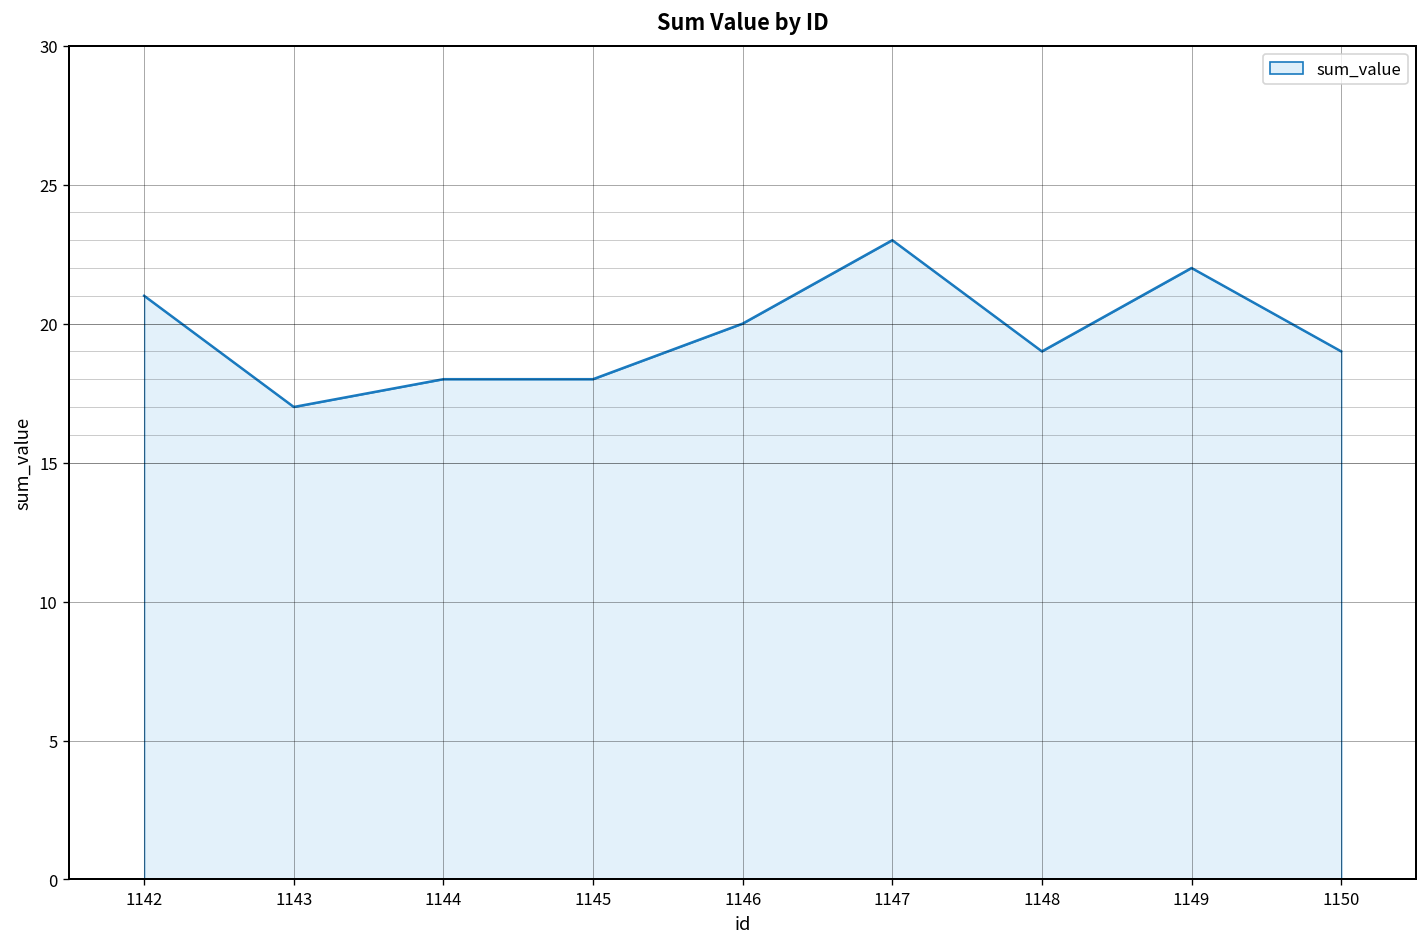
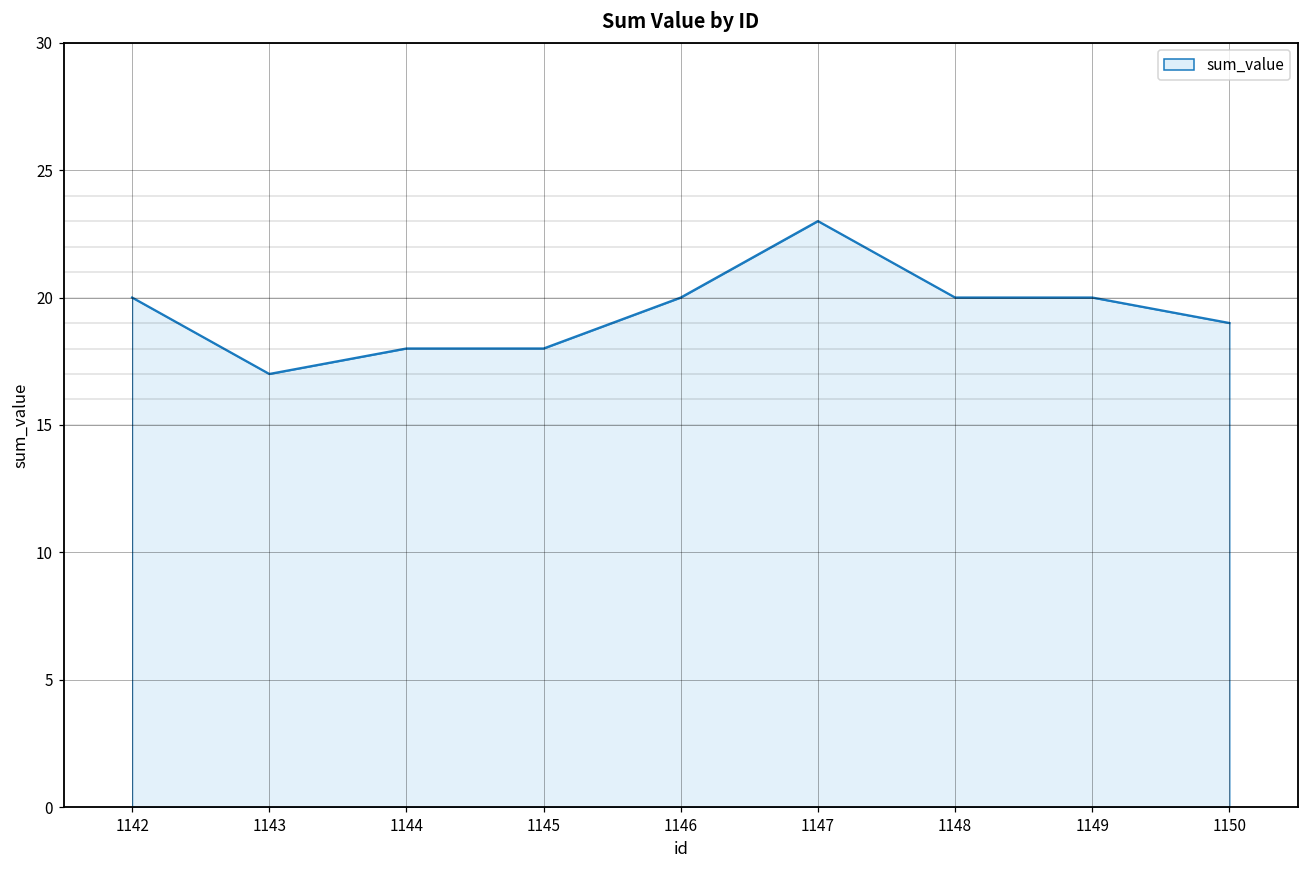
  {
-   "1142": 21,
+   "1142": 20,
    "1143": 17,
    "1144": 18,
    "1145": 18,
    "1146": 20,
    "1147": 23,
-   "1148": 19,
-   "1149": 22,
+   "1148": 20,
+   "1149": 20,
    "1150": 19
  }
